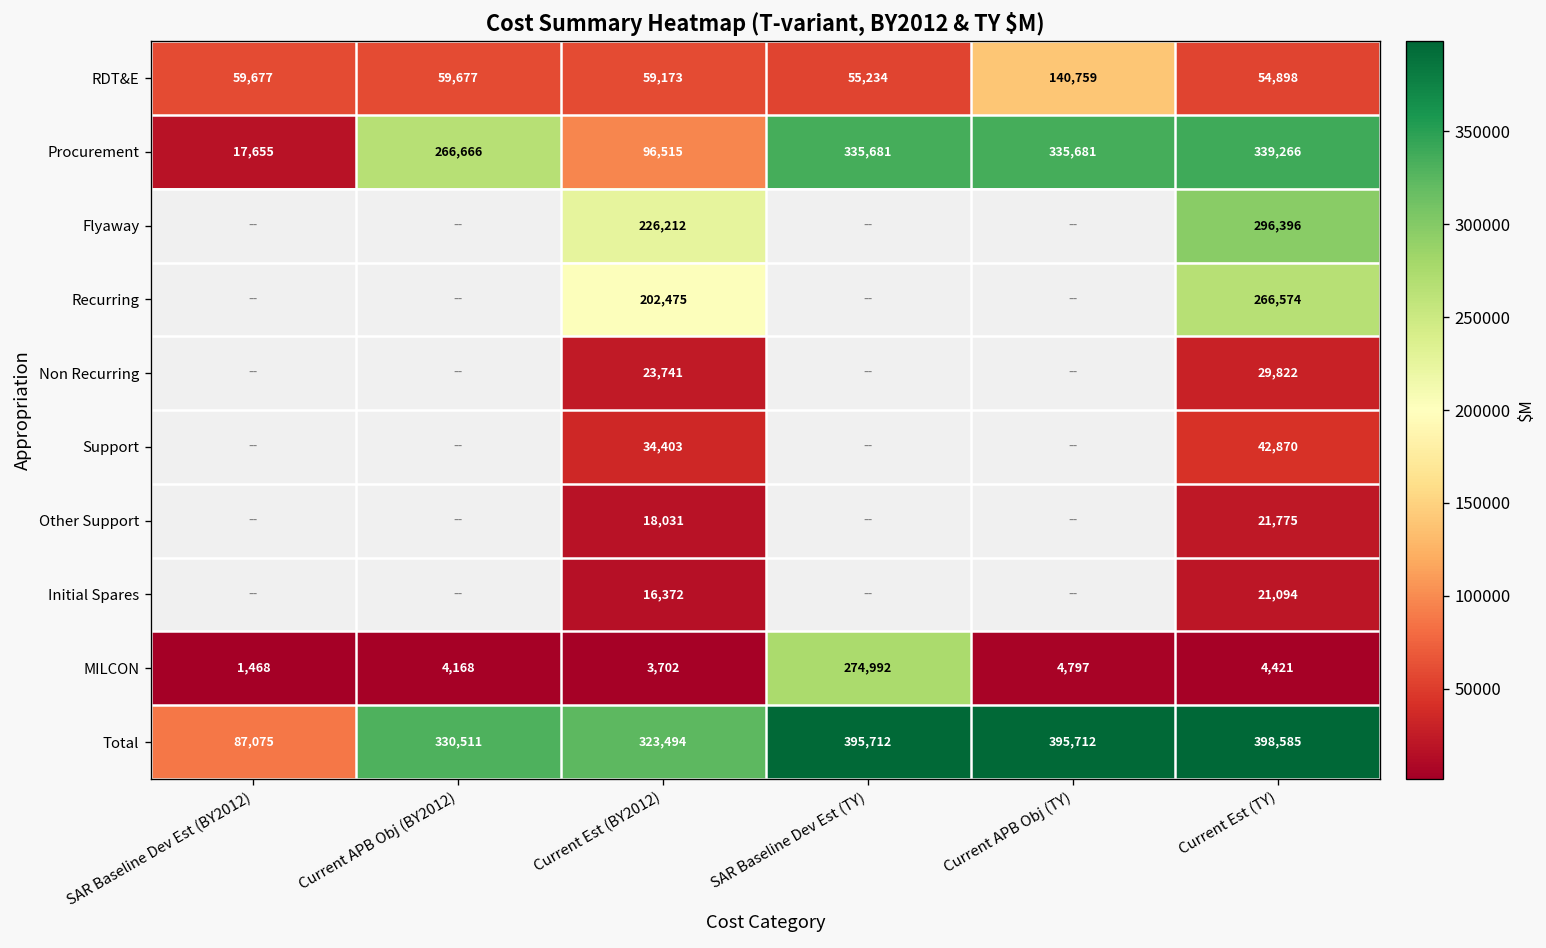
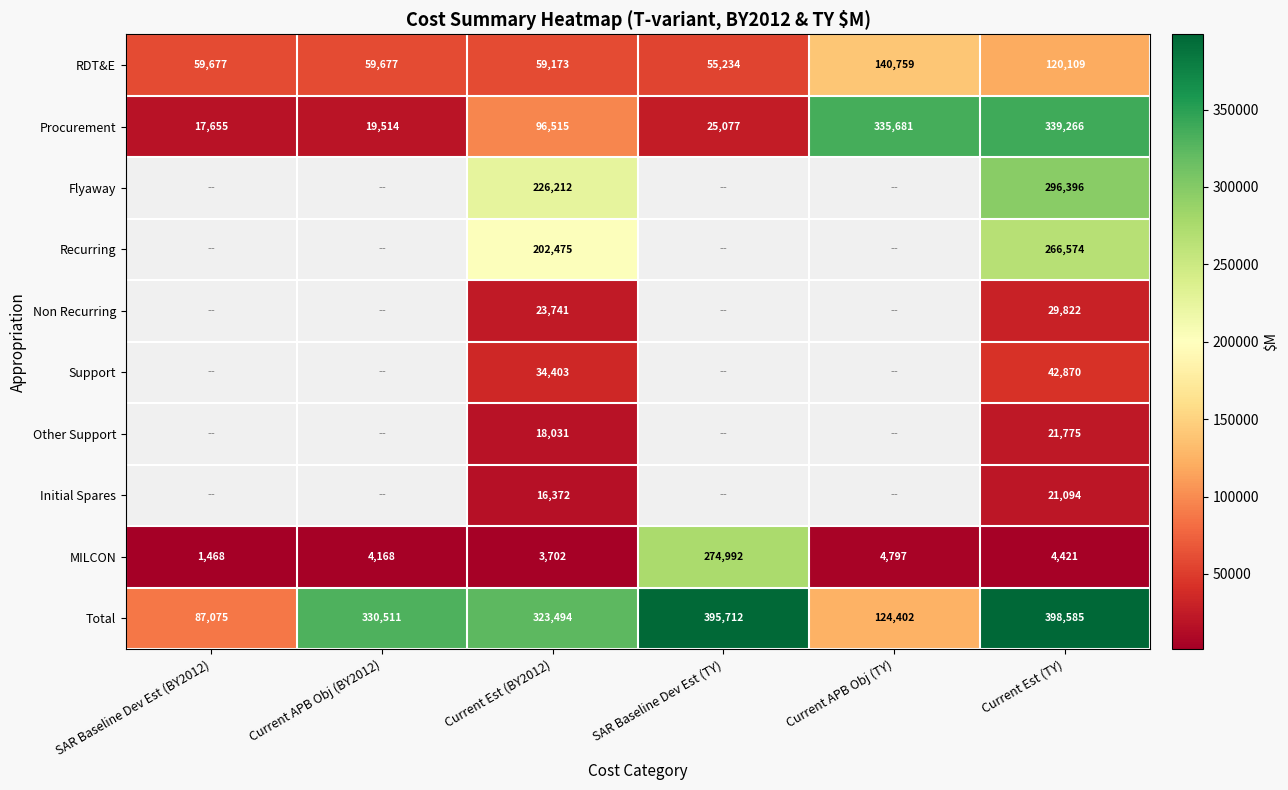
  {
    "RDT&E": {
      "SAR Baseline Dev Est (BY2012)": "59,677",
      "Current APB Obj (BY2012)": "59,677",
      "Current Est (BY2012)": "59,173",
      "SAR Baseline Dev Est (TY)": "55,234",
      "Current APB Obj (TY)": "140,759",
-     "Current Est (TY)": "54,898"
+     "Current Est (TY)": "120,109"
    },
    "Procurement": {
      "SAR Baseline Dev Est (BY2012)": "17,655",
-     "Current APB Obj (BY2012)": "266,666",
+     "Current APB Obj (BY2012)": "19,514",
      "Current Est (BY2012)": "96,515",
-     "SAR Baseline Dev Est (TY)": "335,681",
+     "SAR Baseline Dev Est (TY)": "25,077",
      "Current APB Obj (TY)": "335,681",
      "Current Est (TY)": "339,266"
    },
    "Flyaway": {
      "Current Est (BY2012)": "226,212",
      "Current Est (TY)": "296,396"
    },
    "Recurring": {
      "Current Est (BY2012)": "202,475",
      "Current Est (TY)": "266,574"
    },
    "Non Recurring": {
      "Current Est (BY2012)": "23,741",
      "Current Est (TY)": "29,822"
    },
    "Support": {
      "Current Est (BY2012)": "34,403",
      "Current Est (TY)": "42,870"
    },
    "Other Support": {
      "Current Est (BY2012)": "18,031",
      "Current Est (TY)": "21,775"
    },
    "Initial Spares": {
      "Current Est (BY2012)": "16,372",
      "Current Est (TY)": "21,094"
    },
    "MILCON": {
      "SAR Baseline Dev Est (BY2012)": "1,468",
      "Current APB Obj (BY2012)": "4,168",
      "Current Est (BY2012)": "3,702",
      "SAR Baseline Dev Est (TY)": "274,992",
      "Current APB Obj (TY)": "4,797",
      "Current Est (TY)": "4,421"
    },
    "Total": {
      "SAR Baseline Dev Est (BY2012)": "87,075",
      "Current APB Obj (BY2012)": "330,511",
      "Current Est (BY2012)": "323,494",
      "SAR Baseline Dev Est (TY)": "395,712",
-     "Current APB Obj (TY)": "395,712",
+     "Current APB Obj (TY)": "124,402",
      "Current Est (TY)": "398,585"
    }
  }
